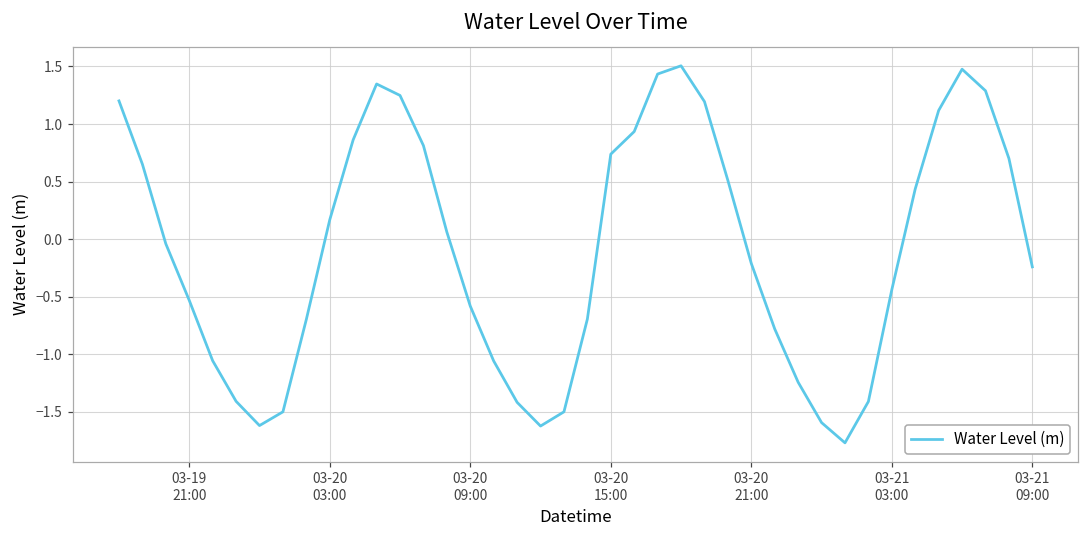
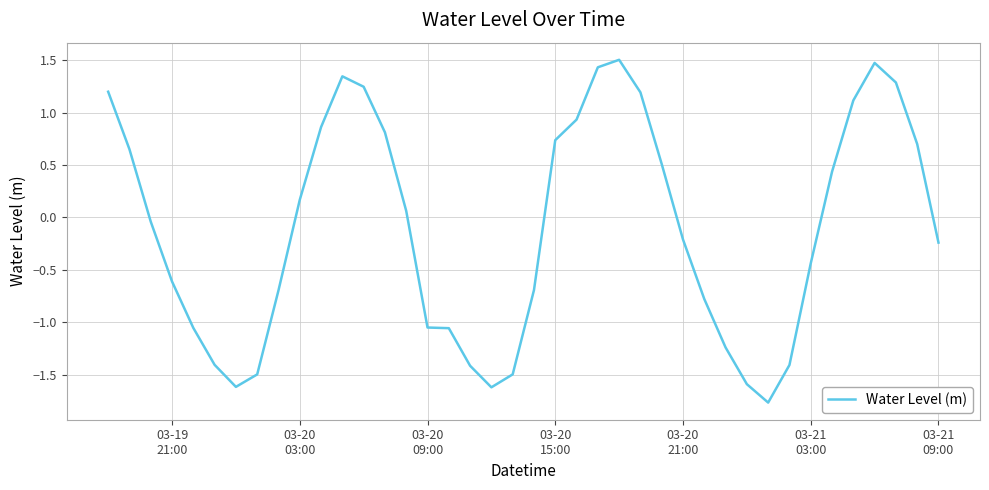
  {
-   "03-19 21:00": -0.53,
+   "03-19 21:00": -0.61,
    "03-20 03:00": 0.17,
-   "03-20 09:00": -0.58,
+   "03-20 09:00": -1.05,
    "03-20 15:00": 0.74,
    "03-20 21:00": -0.21,
    "03-21 03:00": -0.44,
    "03-21 09:00": -0.24
  }
